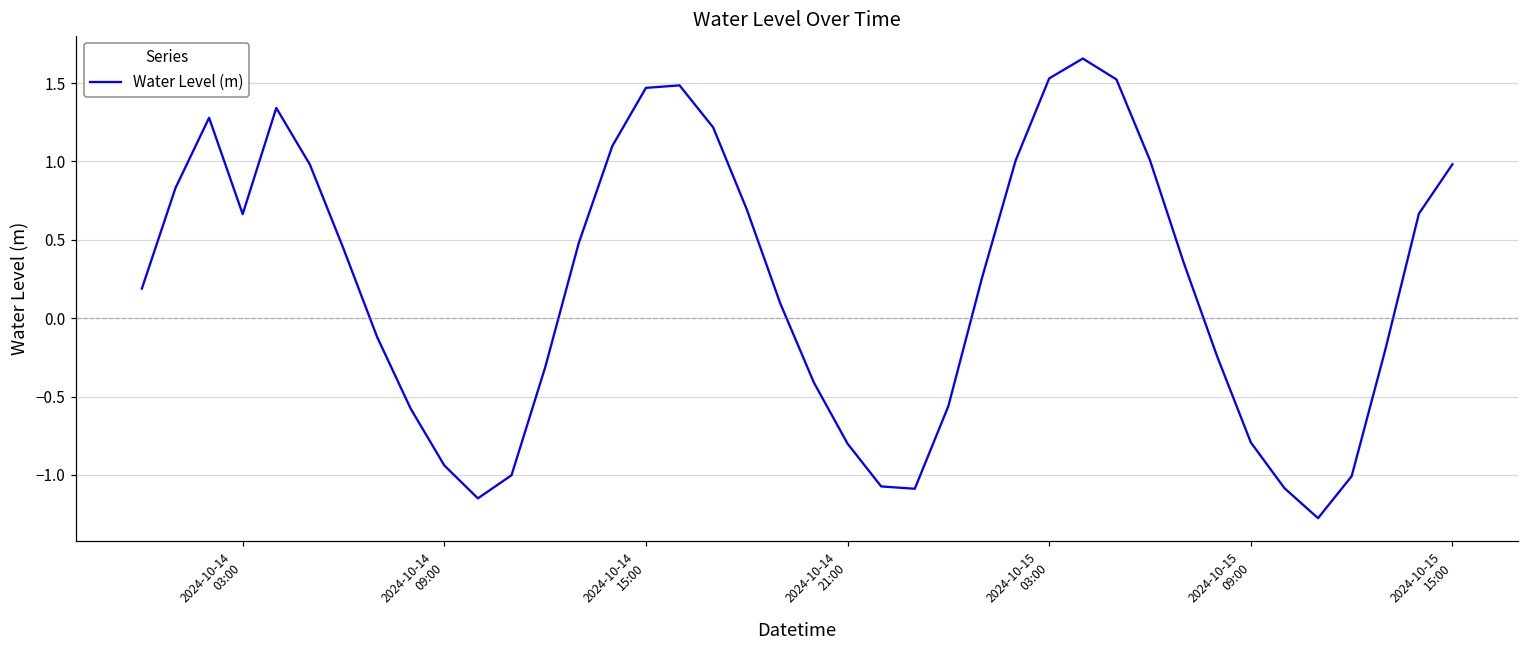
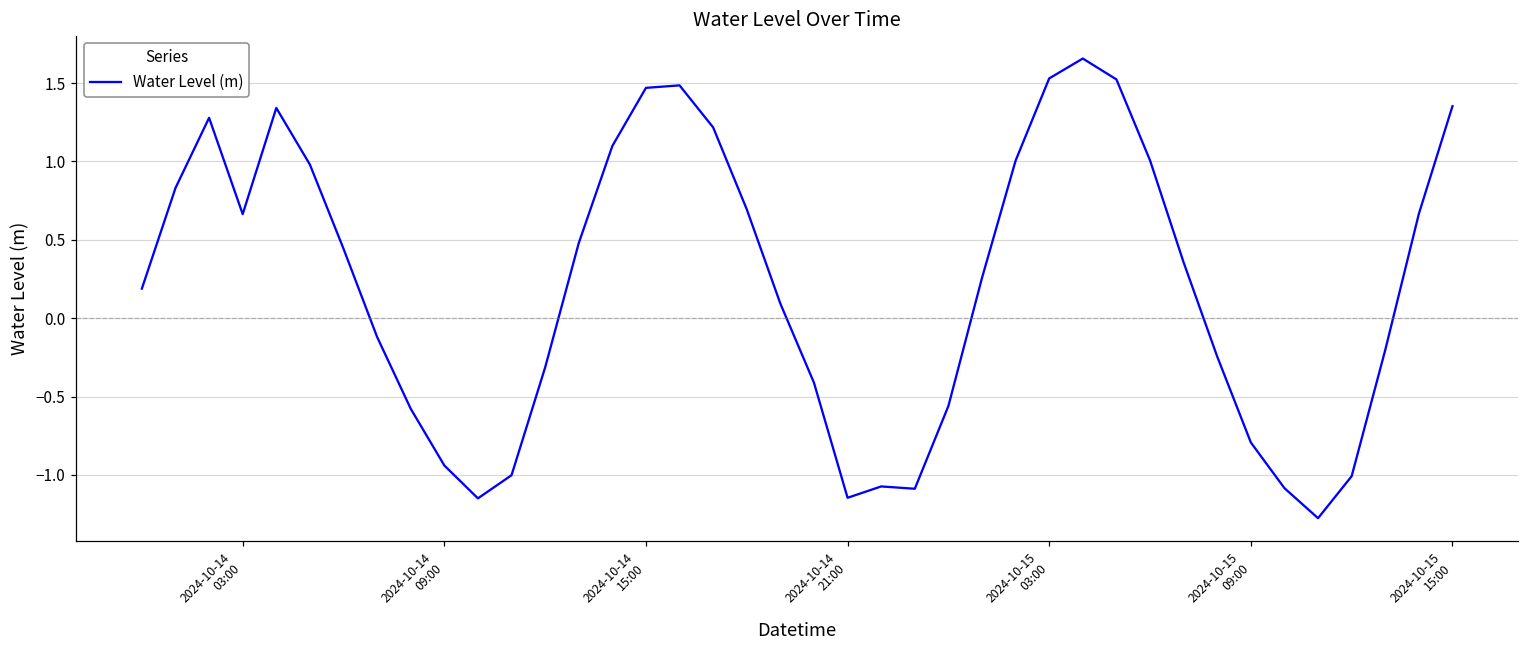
  {
    "2024-10-14 03:00": 0.66,
    "2024-10-14 09:00": -0.94,
    "2024-10-14 15:00": 1.47,
-   "2024-10-14 21:00": -0.80,
+   "2024-10-14 21:00": -1.15,
    "2024-10-15 03:00": 1.53,
    "2024-10-15 09:00": -0.79,
-   "2024-10-15 15:00": 0.98
+   "2024-10-15 15:00": 1.35
  }
